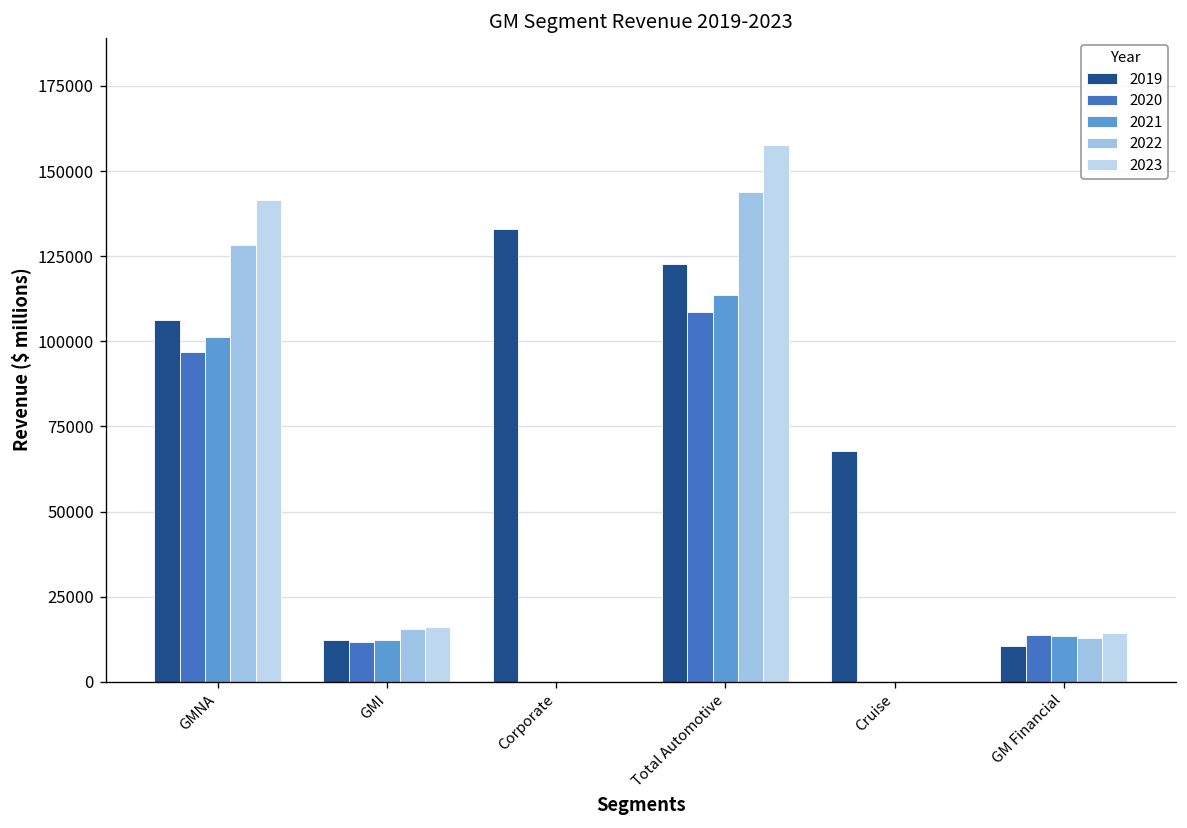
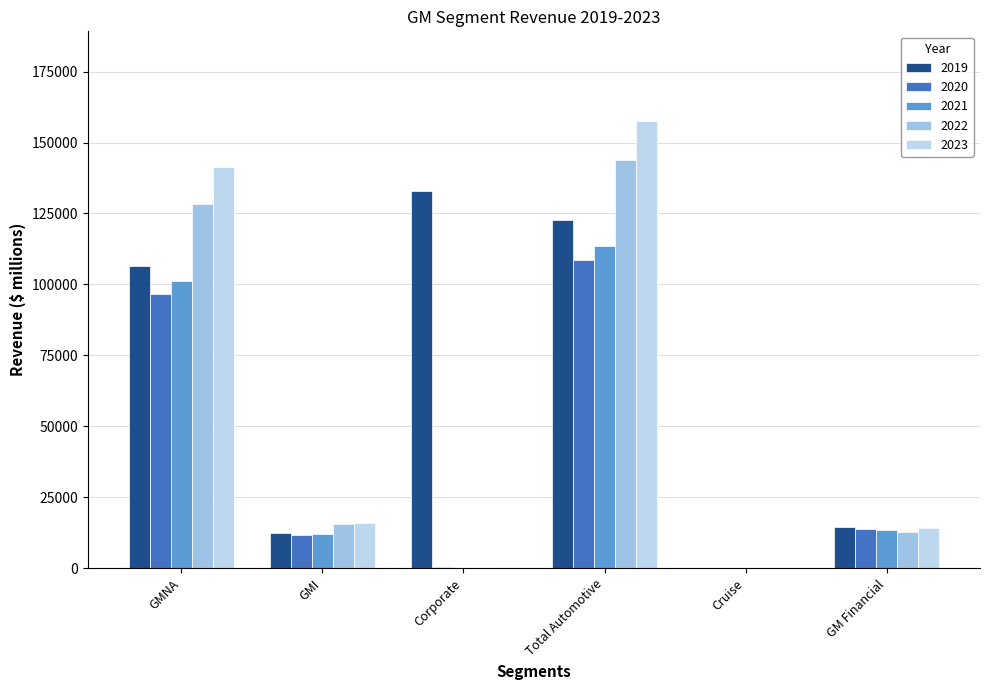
  {
    "2019": {
      "GMNA": 106000,
      "GMI": 12000,
      "Corporate": 133000,
      "Total Automotive": 123000,
-     "Cruise": 68000,
-     "GM Financial": 11000
+     "Cruise": 0,
+     "GM Financial": 15000
    }
  }
